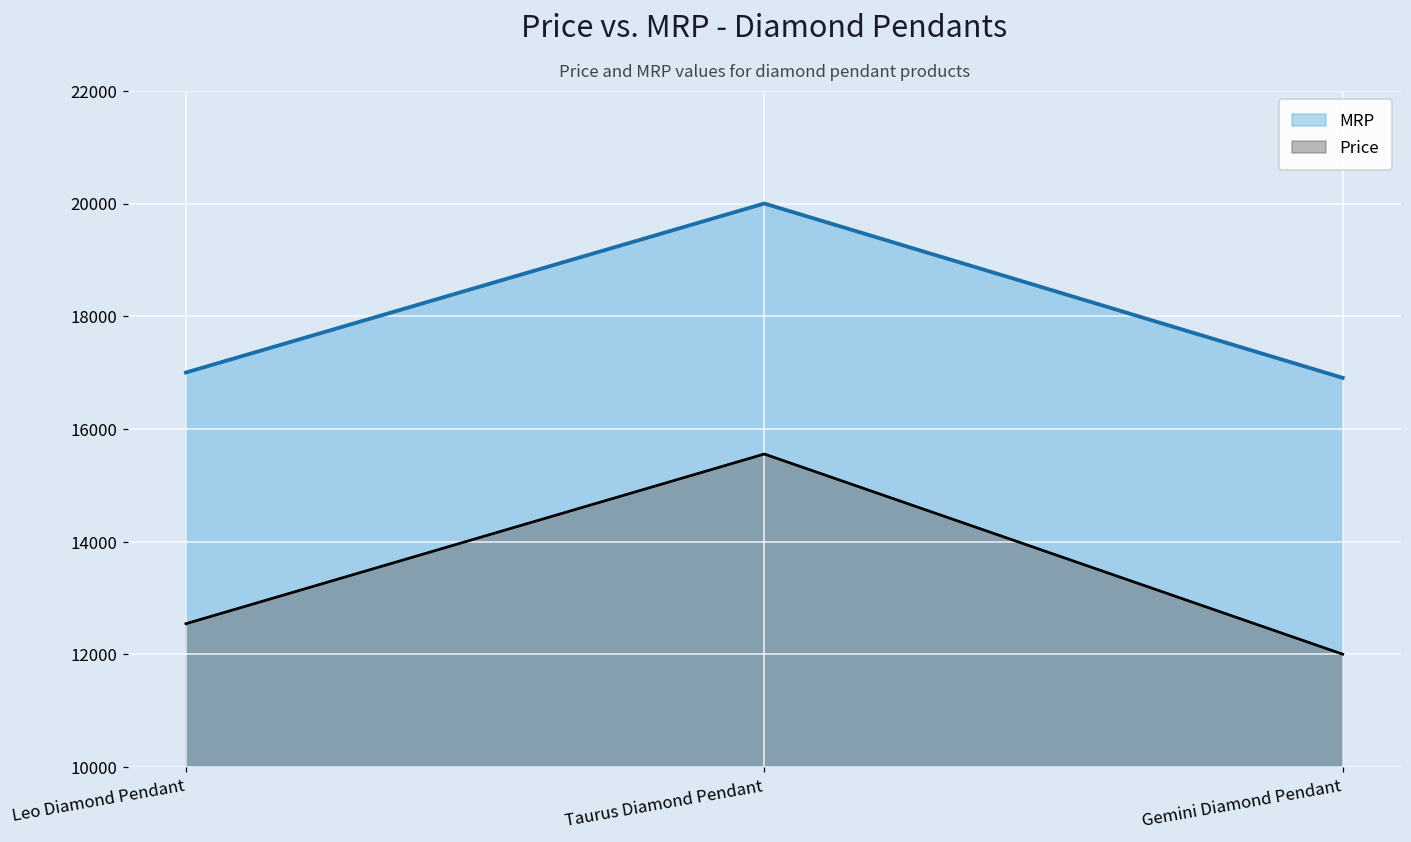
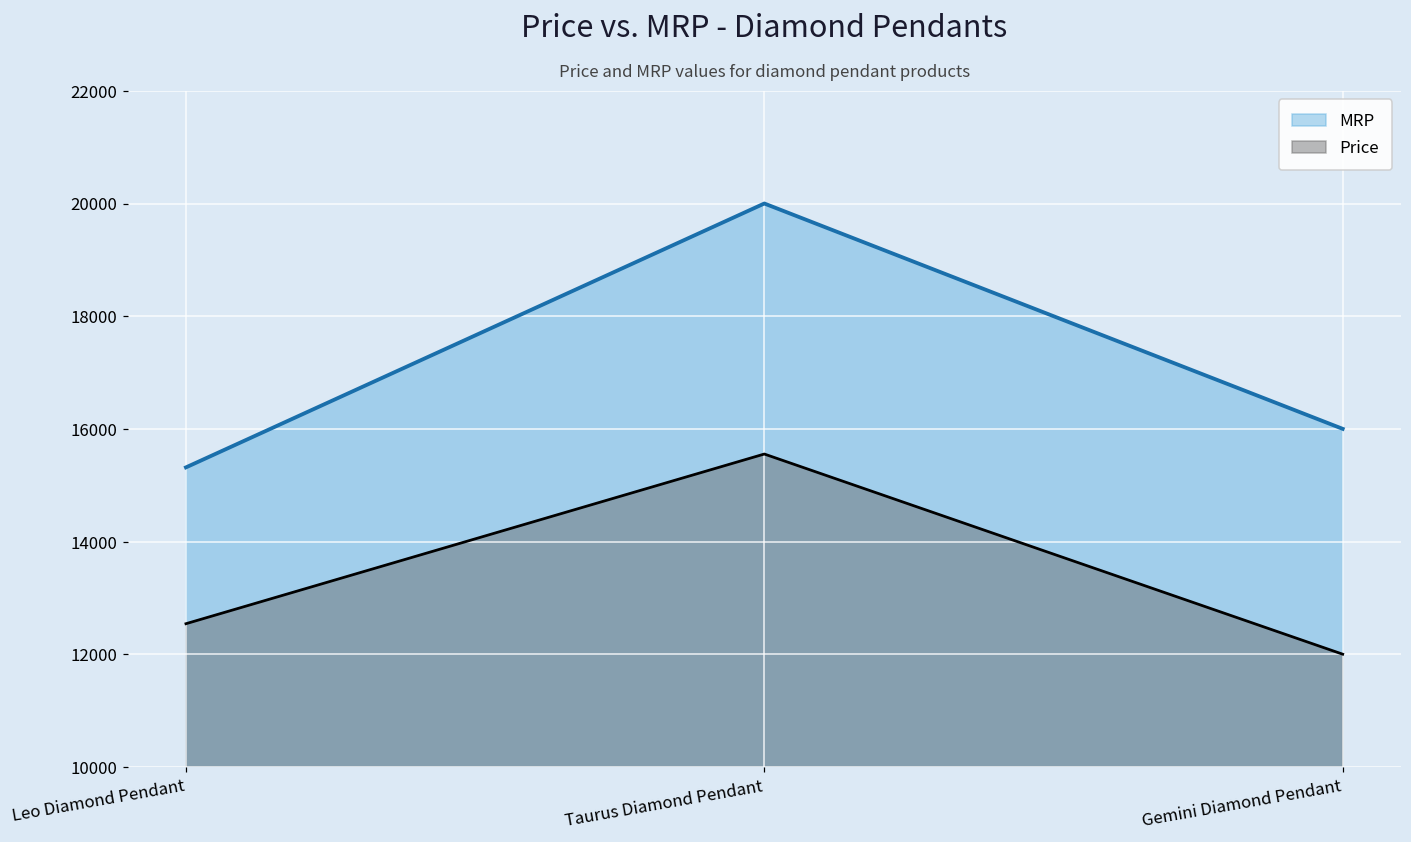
  {
    "MRP": {
-     "Leo Diamond Pendant": 17000,
+     "Leo Diamond Pendant": 15300,
      "Taurus Diamond Pendant": 20000,
-     "Gemini Diamond Pendant": 16900
+     "Gemini Diamond Pendant": 16000
    },
    "Price": {
      "Leo Diamond Pendant": 12500,
      "Taurus Diamond Pendant": 15600,
      "Gemini Diamond Pendant": 12000
    }
  }
